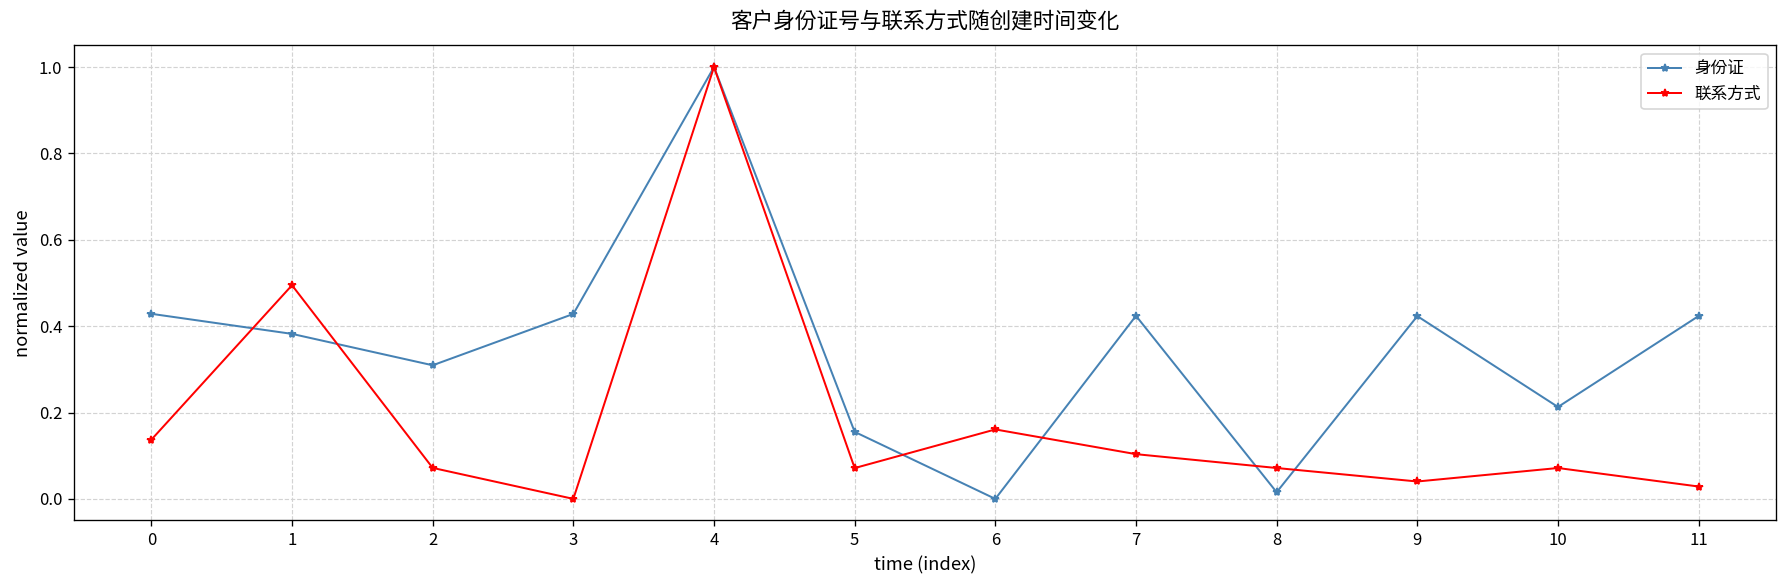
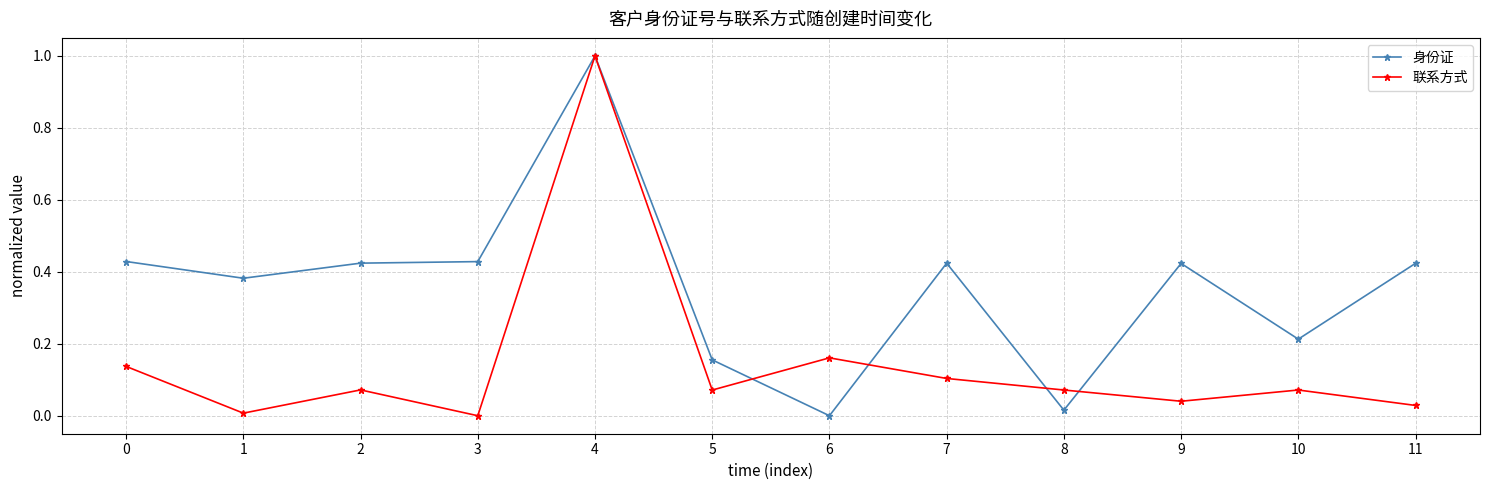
  {
    "身份证": {
      "0": 0.43,
      "1": 0.38,
-     "2": 0.31,
+     "2": 0.42,
      "3": 0.43,
      "5": 0.16,
      "6": 0.00,
      "7": 0.42,
      "8": 0.02,
      "9": 0.42,
      "10": 0.21,
      "11": 0.42
    },
    "联系方式": {
      "0": 0.14,
-     "1": 0.49,
+     "1": 0.01,
      "2": 0.07,
      "3": 0.00,
      "5": 0.07,
      "6": 0.16,
      "7": 0.10,
      "8": 0.07,
      "9": 0.04,
      "10": 0.07,
      "11": 0.03
    }
  }
